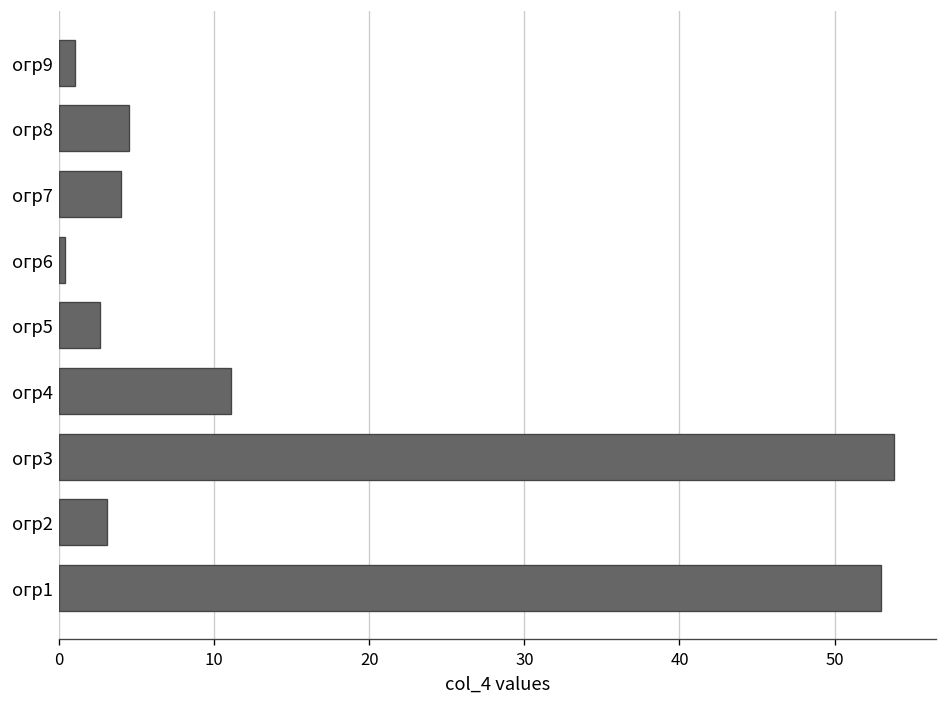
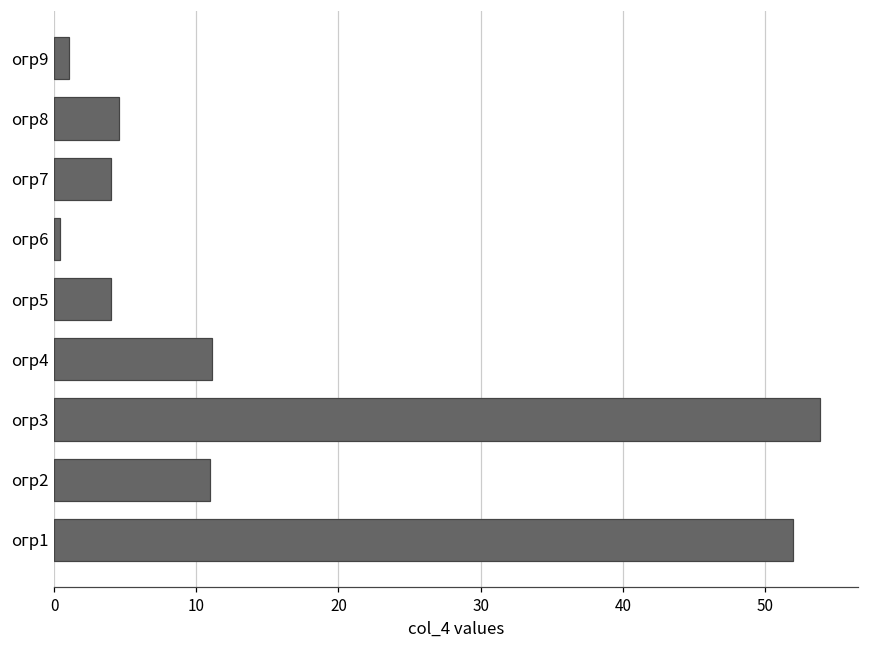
  {
    "огр9": 1.0,
    "огр8": 4.5,
    "огр7": 4.0,
    "огр6": 0.4,
-   "огр5": 2.7,
+   "огр5": 4.0,
    "огр4": 11.1,
    "огр3": 53.8,
-   "огр2": 3.1,
-   "огр1": 53
+   "огр2": 11.0,
+   "огр1": 52
  }
